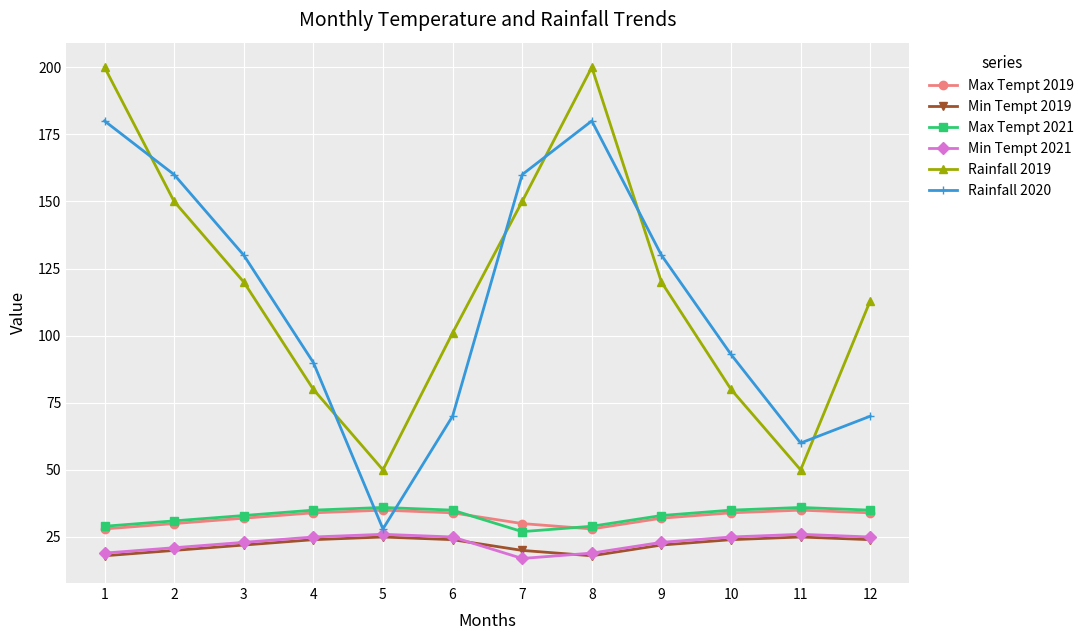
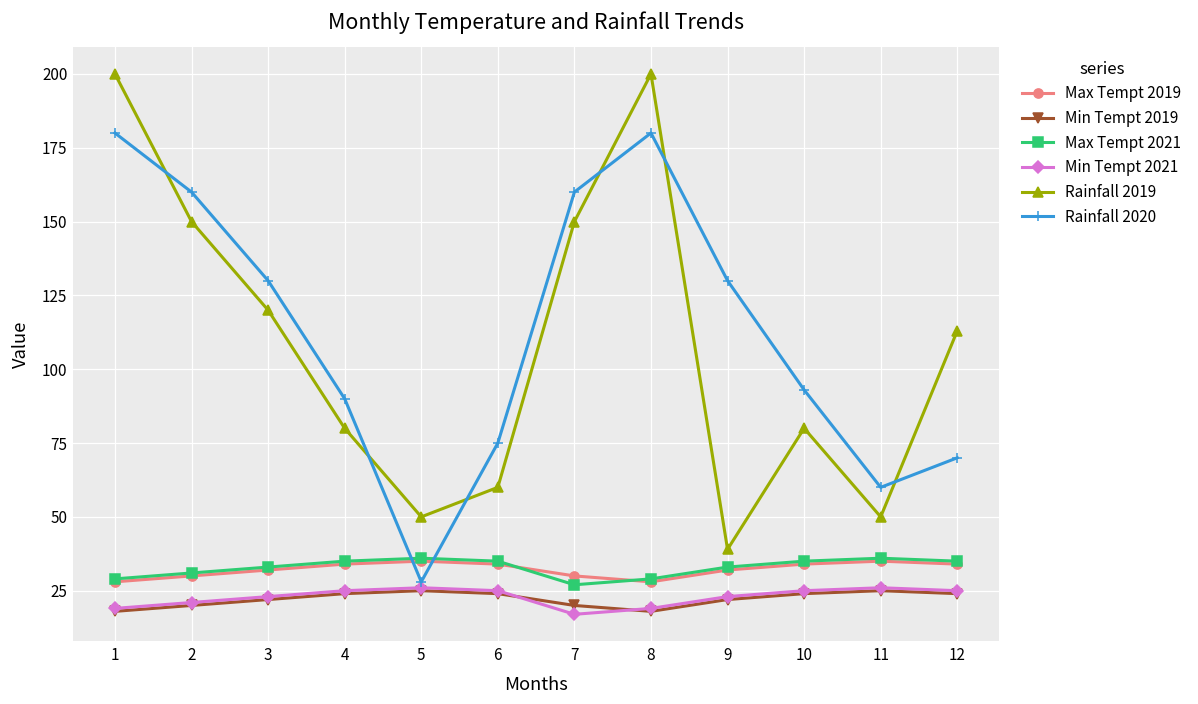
  {
    "Max Tempt 2019": {
      "1": 28,
      "2": 30,
      "3": 32,
      "4": 34,
      "5": 35,
      "6": 34,
      "7": 30,
      "8": 28,
      "9": 32,
      "10": 34,
      "11": 35,
      "12": 34
    },
    "Min Tempt 2019": {
      "1": 18,
      "2": 20,
      "3": 22,
      "4": 24,
      "5": 25,
      "6": 24,
      "7": 20,
      "8": 18,
      "9": 22,
      "10": 24,
      "11": 25,
      "12": 24
    },
    "Max Tempt 2021": {
      "1": 29,
      "2": 31,
      "3": 33,
      "4": 35,
      "5": 36,
      "6": 35,
      "7": 27,
      "8": 29,
      "9": 33,
      "10": 35,
      "11": 36,
      "12": 35
    },
    "Min Tempt 2021": {
      "1": 19,
      "2": 21,
      "3": 23,
      "4": 25,
      "5": 26,
      "6": 25,
      "7": 17,
      "8": 19,
      "9": 23,
      "10": 25,
      "11": 26,
      "12": 25
    },
    "Rainfall 2019": {
      "1": 200,
      "2": 150,
      "3": 120,
      "4": 80,
      "5": 50,
-     "6": 101,
+     "6": 60,
      "7": 150,
      "8": 200,
-     "9": 120,
+     "9": 39,
      "10": 80,
      "11": 50,
      "12": 113
    },
    "Rainfall 2020": {
      "1": 180,
      "2": 160,
      "3": 130,
      "4": 90,
      "5": 28,
-     "6": 70,
+     "6": 75,
      "7": 160,
      "8": 180,
      "9": 130,
      "10": 93,
      "11": 60,
      "12": 70
    }
  }
